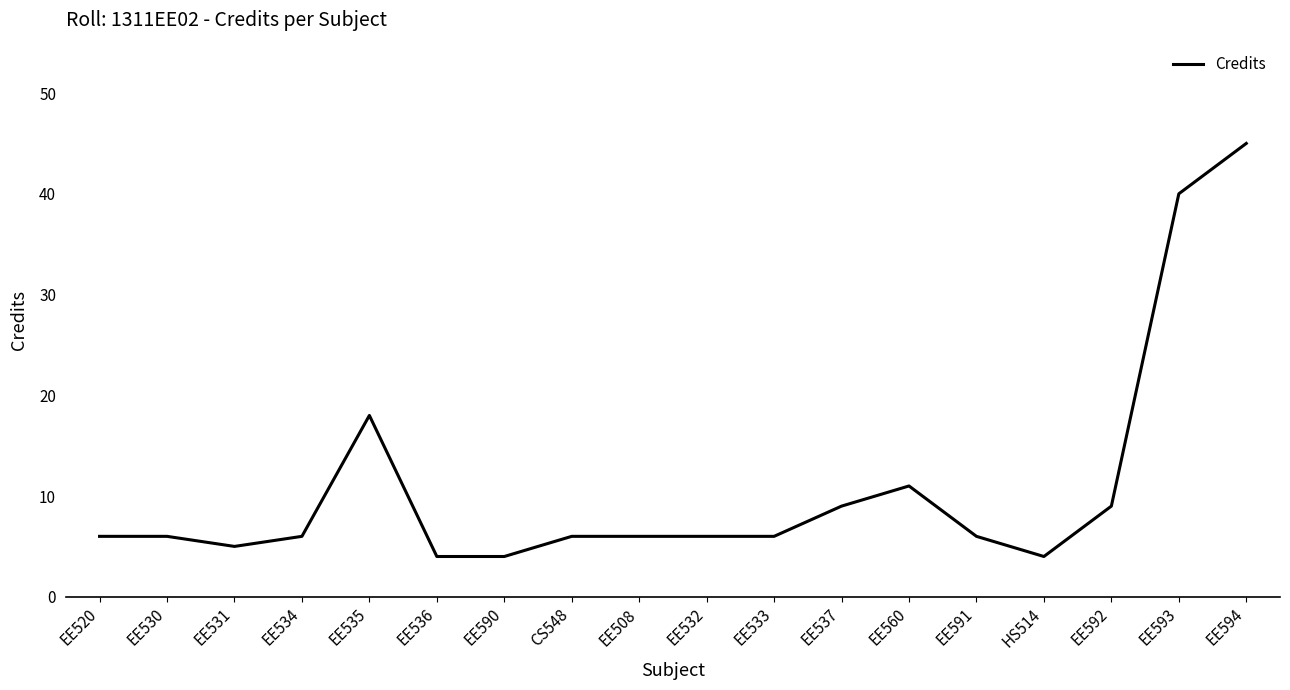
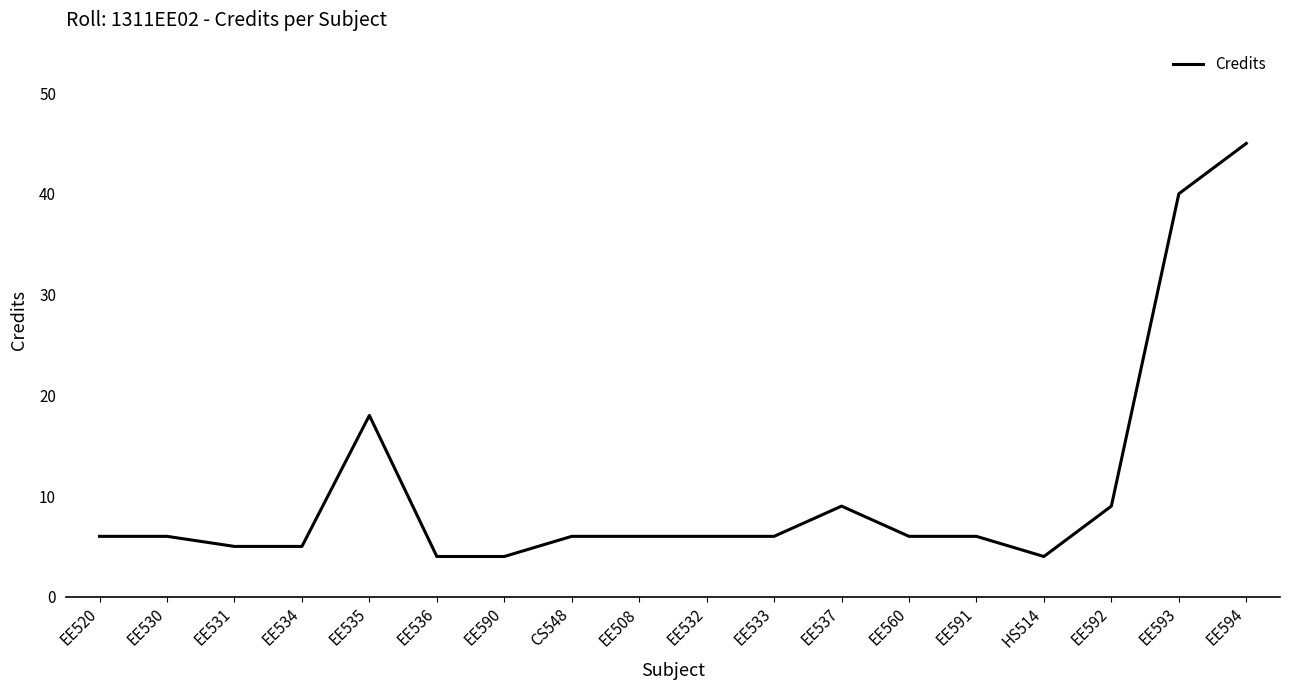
  {
    "EE520": 6,
    "EE530": 6,
    "EE531": 5,
-   "EE534": 6,
+   "EE534": 5,
    "EE535": 18,
    "EE536": 4,
    "EE590": 4,
    "CS548": 6,
    "EE508": 6,
    "EE532": 6,
    "EE533": 6,
    "EE537": 9,
-   "EE560": 11,
+   "EE560": 6,
    "EE591": 6,
    "HS514": 4,
    "EE592": 9,
    "EE593": 40,
    "EE594": 45
  }
